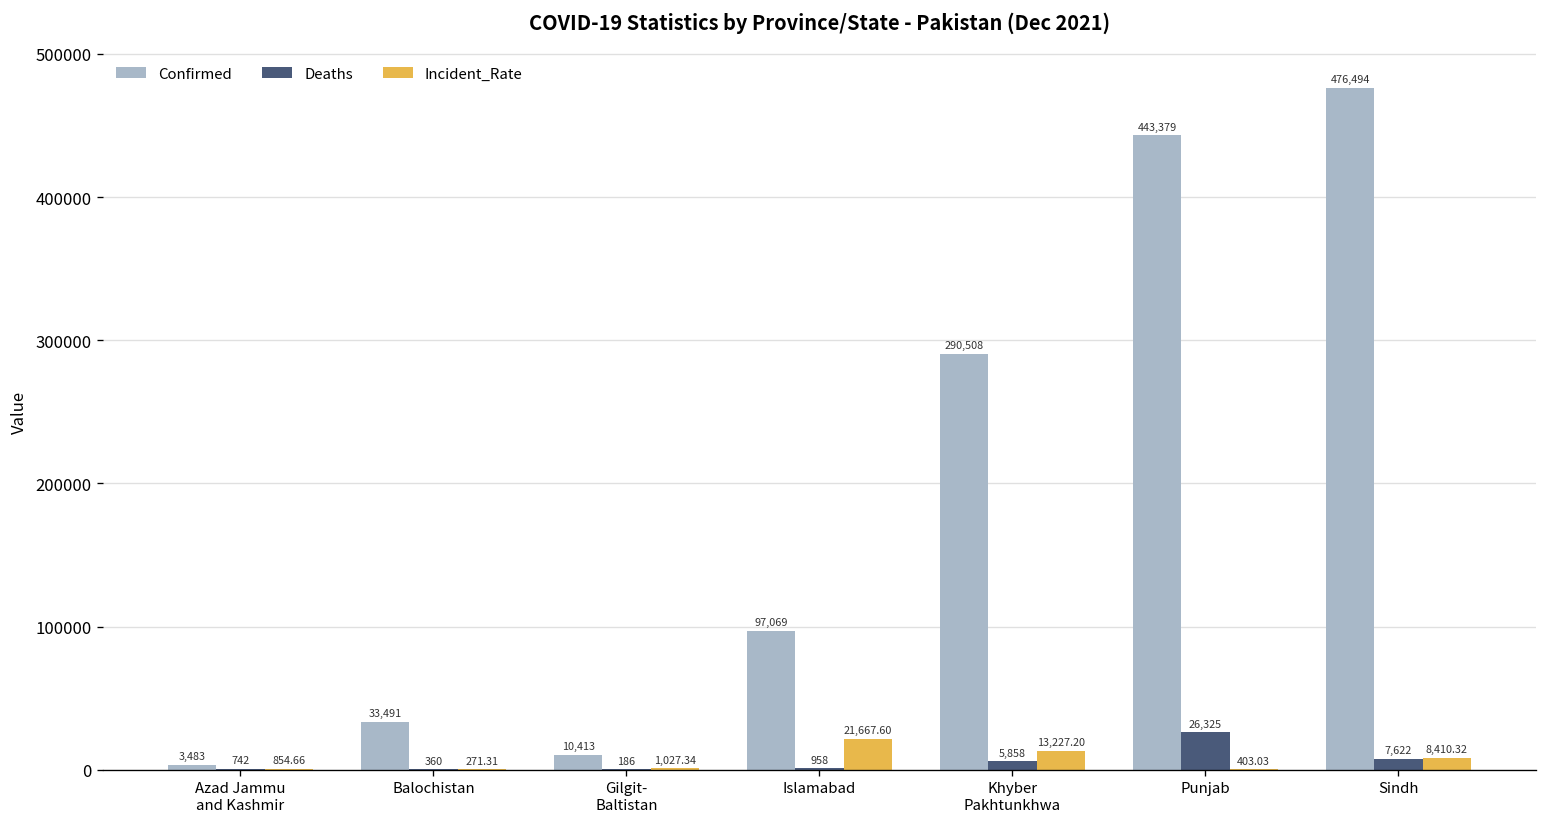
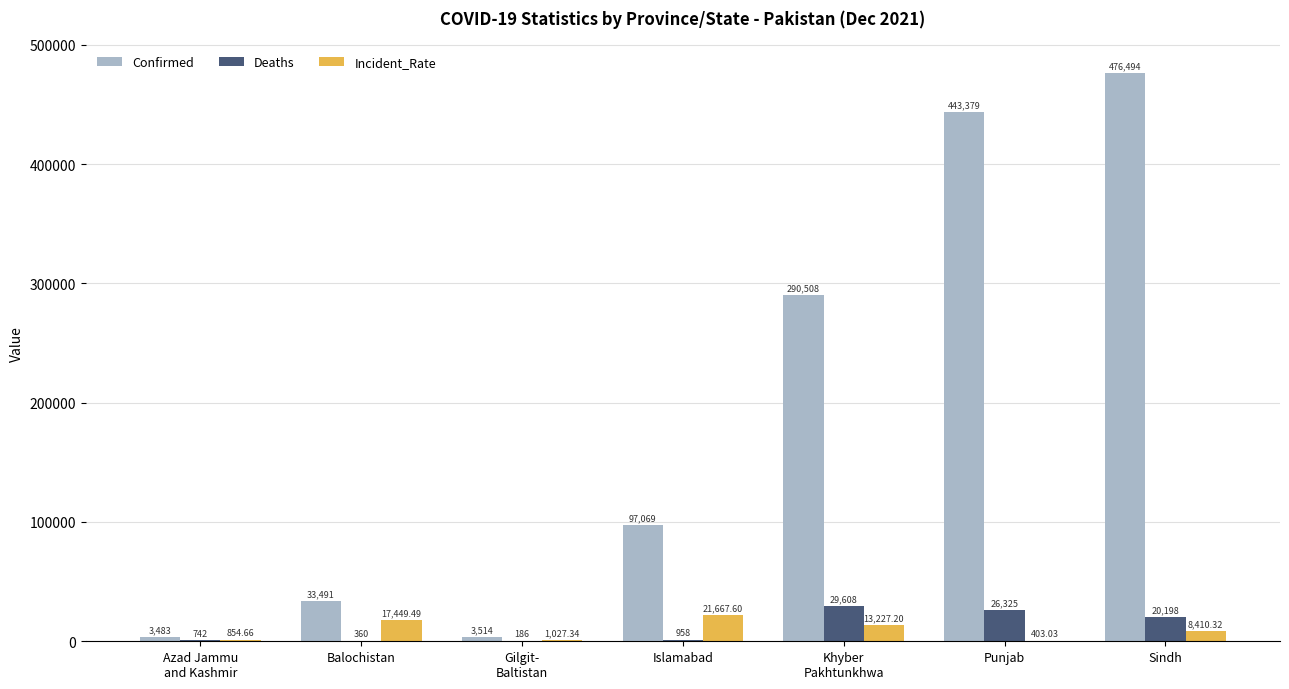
  {
    "Confirmed": {
      "Azad Jammu and Kashmir": "3,483",
      "Balochistan": "33,491",
-     "Gilgit- Baltistan": "10,413",
+     "Gilgit- Baltistan": "3,514",
      "Islamabad": "97,069",
      "Khyber Pakhtunkhwa": "290,508",
      "Punjab": "443,379",
      "Sindh": "476,494"
    },
    "Deaths": {
      "Azad Jammu and Kashmir": "742",
      "Balochistan": "360",
      "Gilgit- Baltistan": "186",
      "Islamabad": "958",
-     "Khyber Pakhtunkhwa": "5,858",
+     "Khyber Pakhtunkhwa": "29,608",
      "Punjab": "26,325",
-     "Sindh": "7,622"
+     "Sindh": "20,198"
    },
    "Incident_Rate": {
      "Azad Jammu and Kashmir": "854.66",
-     "Balochistan": "271.31",
+     "Balochistan": "17,449.49",
      "Gilgit- Baltistan": "1,027.34",
      "Islamabad": "21,667.60",
      "Khyber Pakhtunkhwa": "13,227.20",
      "Punjab": "403.03",
      "Sindh": "8,410.32"
    }
  }
